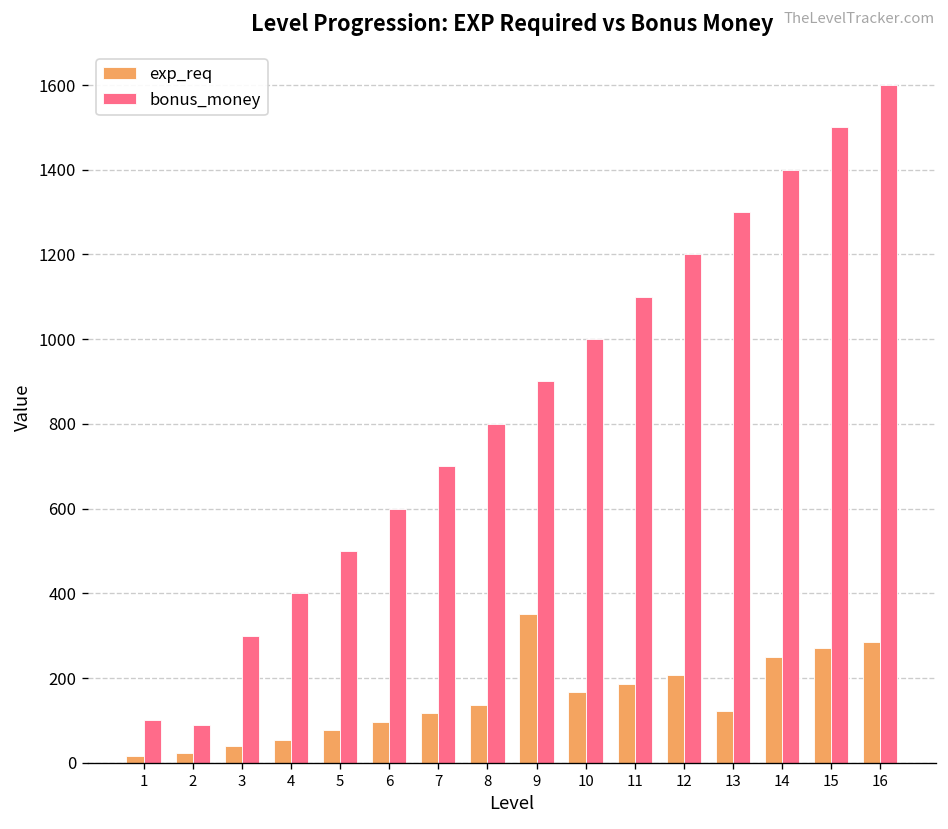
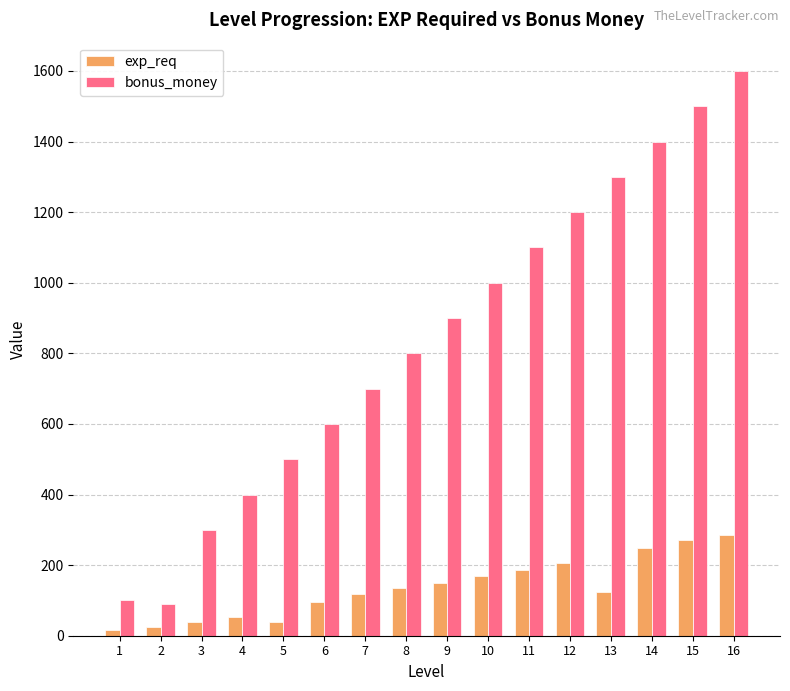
  {
    "exp_req": {
      "1": 20,
      "2": 20,
      "3": 40,
      "4": 50,
-     "5": 80,
+     "5": 40,
      "6": 100,
      "7": 120,
      "8": 140,
-     "9": 350,
+     "9": 150,
      "10": 170,
      "11": 190,
      "12": 210,
      "13": 120,
      "14": 250,
      "15": 270,
      "16": 290
    },
    "bonus_money": {
      "1": 100,
      "2": 90,
      "3": 300,
      "4": 400,
      "5": 500,
      "6": 600,
      "7": 700,
      "8": 800,
      "9": 900,
      "10": 1000,
      "11": 1100,
      "12": 1200,
      "13": 1300,
      "14": 1400,
      "15": 1500,
      "16": 1600
    }
  }
